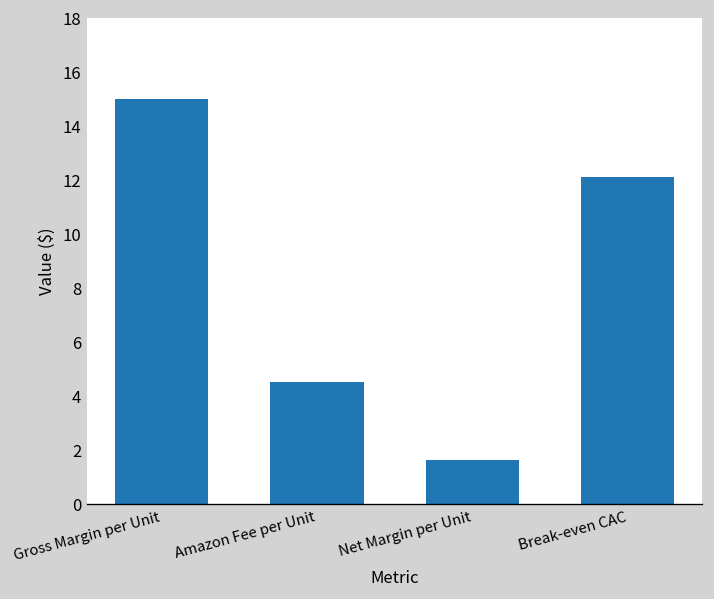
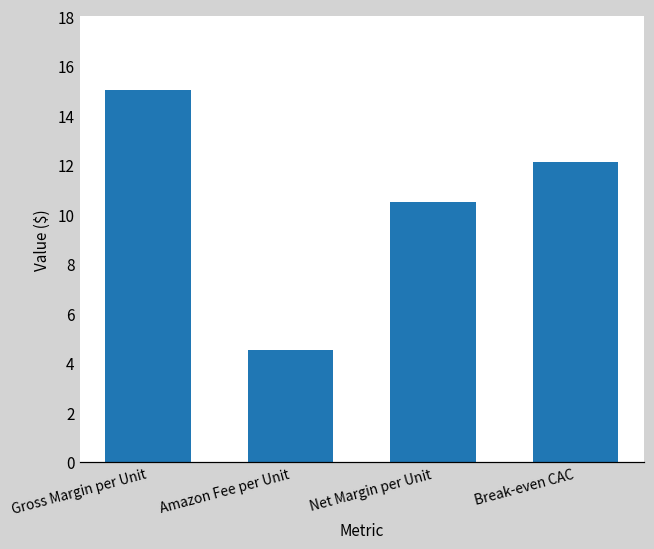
  {
    "Gross Margin per Unit": 15.0,
    "Amazon Fee per Unit": 4.5,
-   "Net Margin per Unit": 1.6,
+   "Net Margin per Unit": 10.5,
    "Break-even CAC": 12.1
  }
